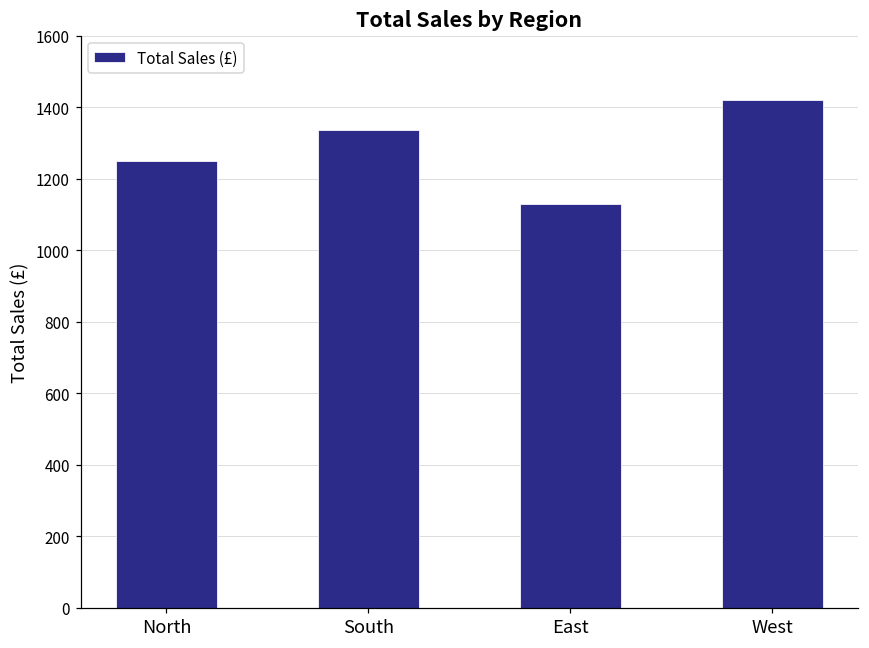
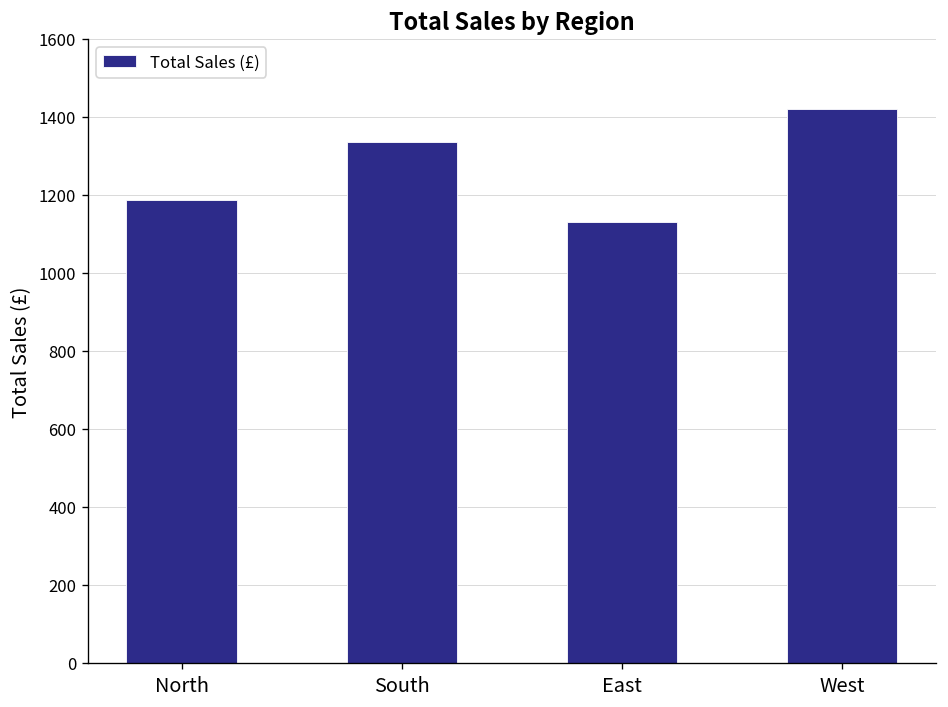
  {
-   "North": 1250,
+   "North": 1190,
    "South": 1340,
    "East": 1130,
    "West": 1420
  }
